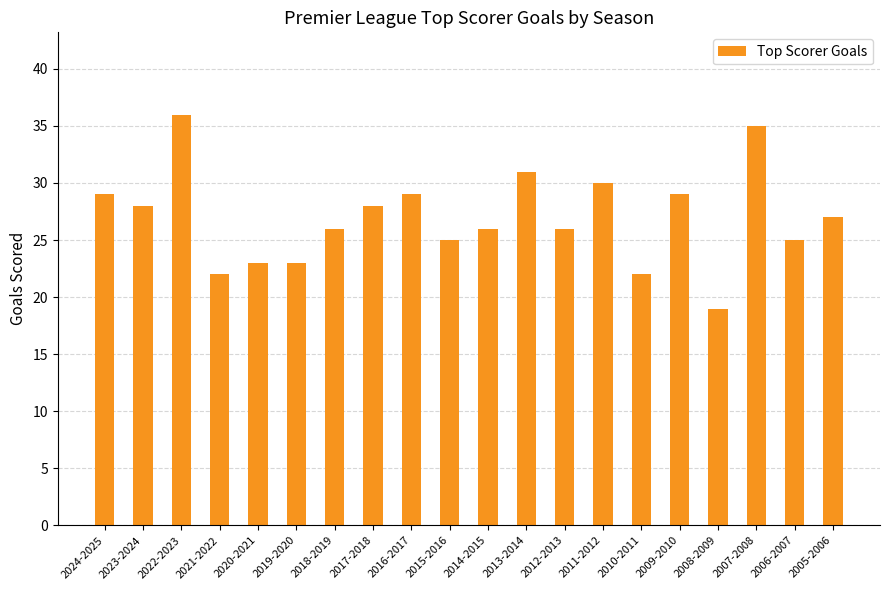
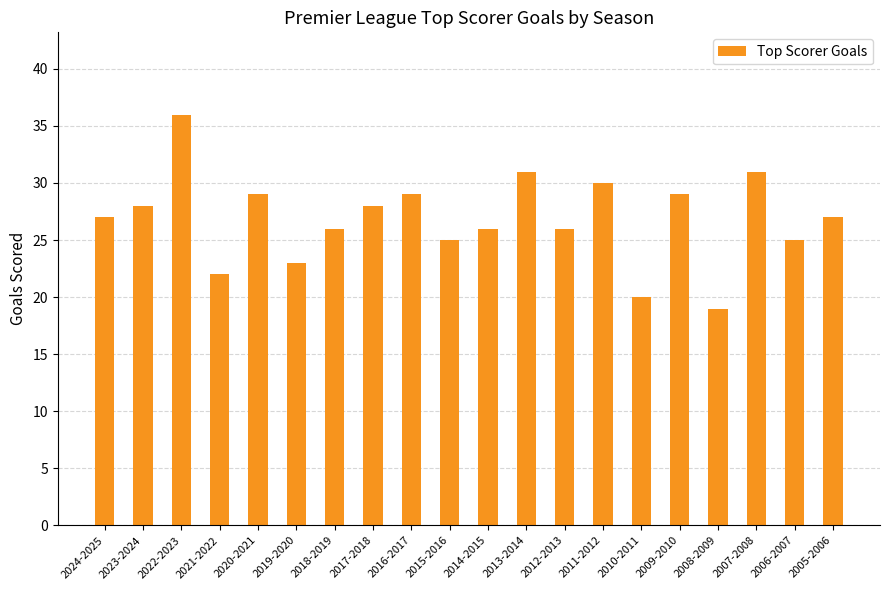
  {
-   "2024-2025": 29,
+   "2024-2025": 27,
    "2023-2024": 28,
    "2022-2023": 36,
    "2021-2022": 22,
-   "2020-2021": 23,
+   "2020-2021": 29,
    "2019-2020": 23,
    "2018-2019": 26,
    "2017-2018": 28,
    "2016-2017": 29,
    "2015-2016": 25,
    "2014-2015": 26,
    "2013-2014": 31,
    "2012-2013": 26,
    "2011-2012": 30,
-   "2010-2011": 22,
+   "2010-2011": 20,
    "2009-2010": 29,
    "2008-2009": 19,
-   "2007-2008": 35,
+   "2007-2008": 31,
    "2006-2007": 25,
    "2005-2006": 27
  }
